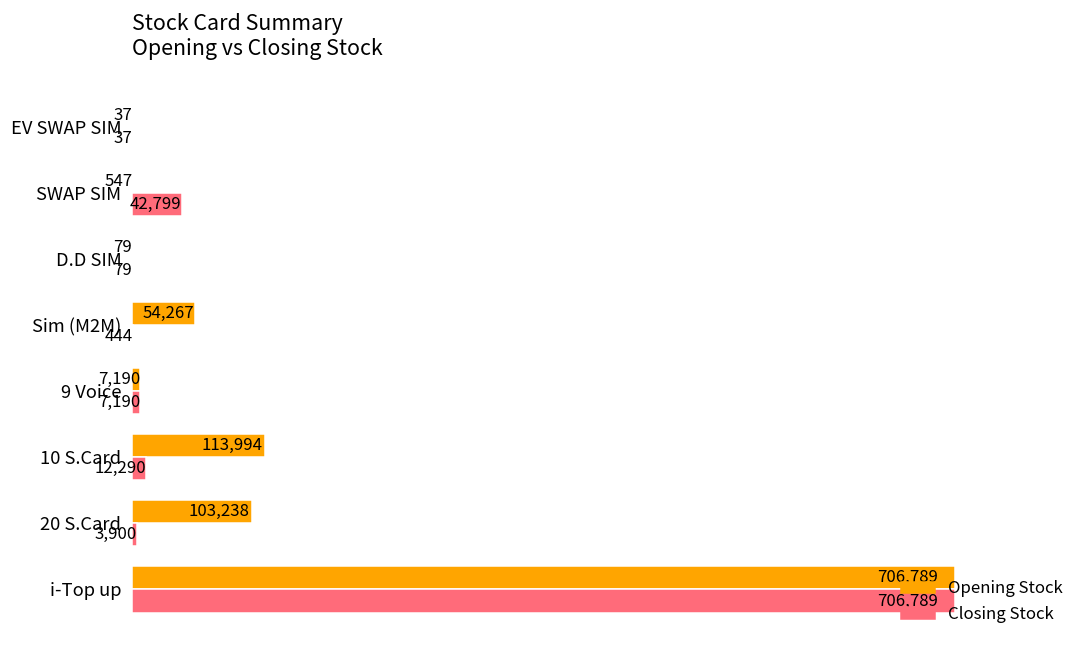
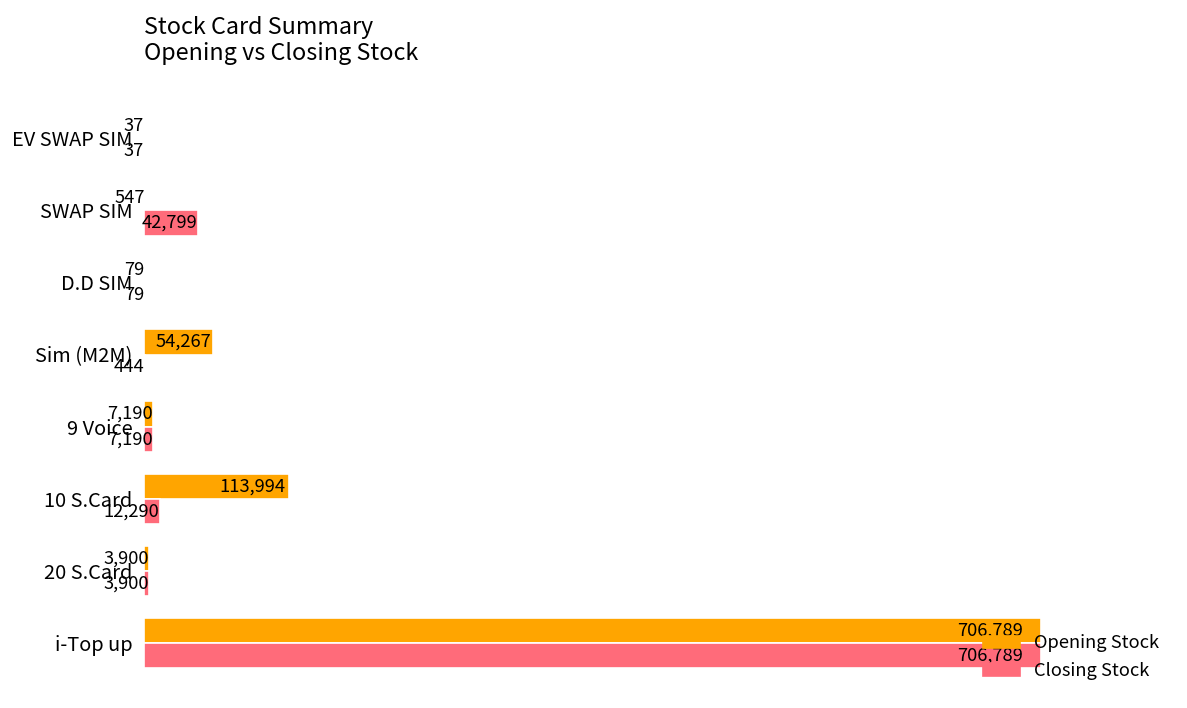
  {
    "Opening Stock": {
      "EV SWAP SIM": "37",
      "SWAP SIM": "547",
      "D.D SIM": "79",
      "Sim (M2M)": "54,267",
      "9 Voice": "7,190",
      "10 S.Card": "113,994",
-     "20 S.Card": "103,238",
+     "20 S.Card": "3,900",
      "i-Top up": "706,789"
    },
    "Closing Stock": {
      "EV SWAP SIM": "37",
      "SWAP SIM": "42,799",
      "D.D SIM": "79",
      "Sim (M2M)": "444",
      "9 Voice": "7,190",
      "10 S.Card": "12,290",
      "20 S.Card": "3,900",
      "i-Top up": "706,789"
    }
  }
